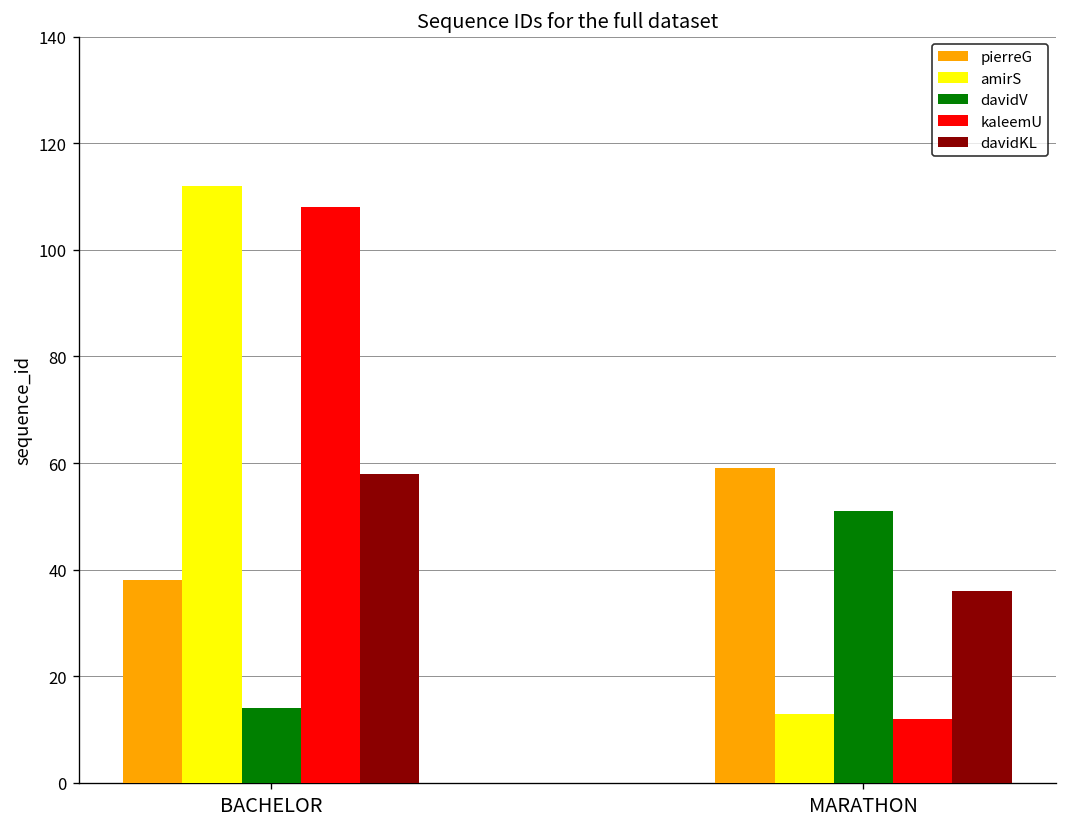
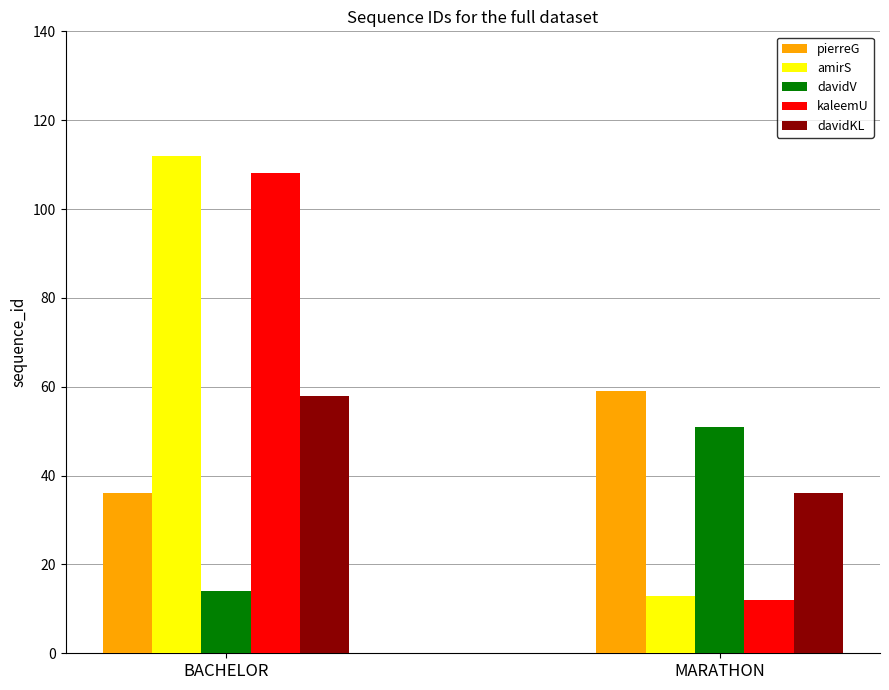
  {
    "pierreG": {
-     "BACHELOR": 38,
+     "BACHELOR": 36,
      "MARATHON": 59
    },
    "amirS": {
      "BACHELOR": 112,
      "MARATHON": 13
    },
    "davidV": {
      "BACHELOR": 14,
      "MARATHON": 51
    },
    "kaleemU": {
      "BACHELOR": 108,
      "MARATHON": 12
    },
    "davidKL": {
      "BACHELOR": 58,
      "MARATHON": 36
    }
  }
